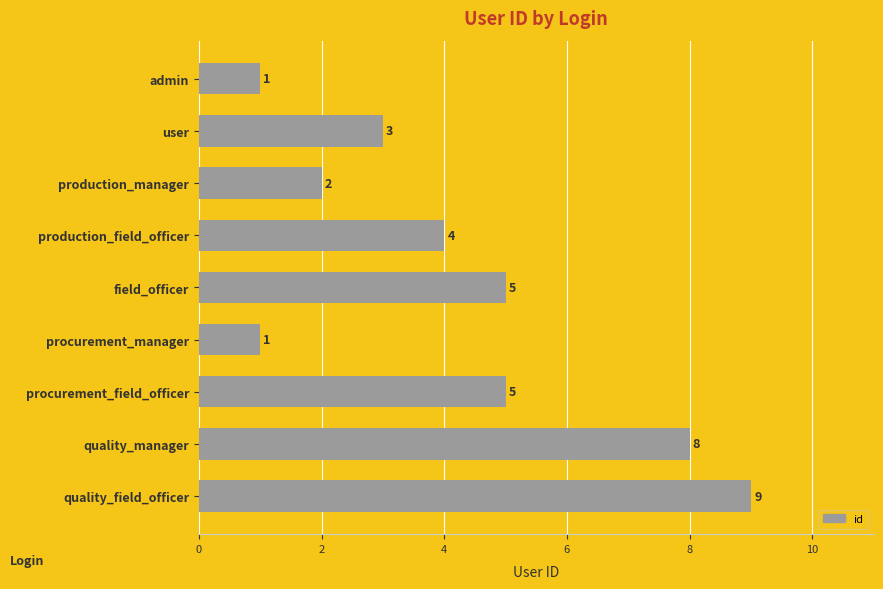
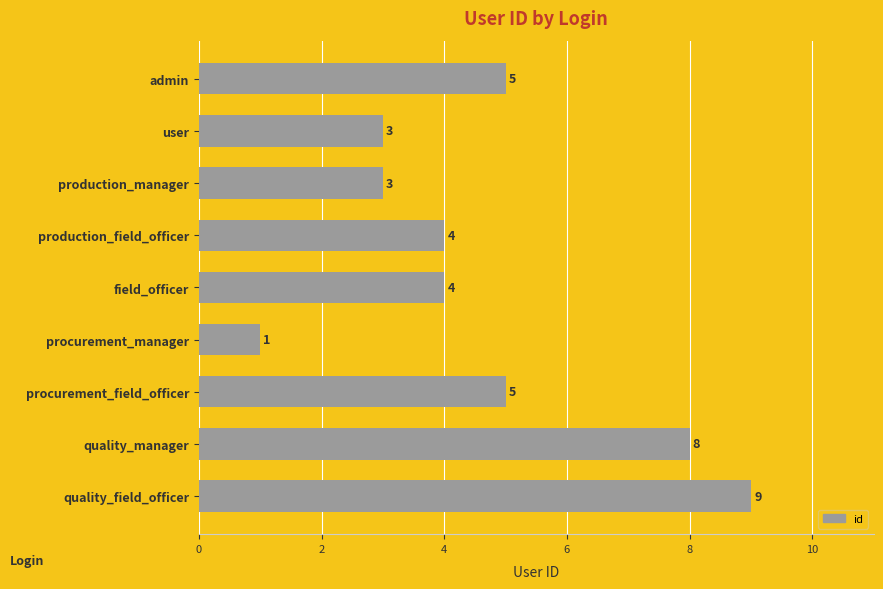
  {
-   "admin": 1,
+   "admin": 5,
    "user": 3,
-   "production_manager": 2,
+   "production_manager": 3,
    "production_field_officer": 4,
-   "field_officer": 5,
+   "field_officer": 4,
    "procurement_manager": 1,
    "procurement_field_officer": 5,
    "quality_manager": 8,
    "quality_field_officer": 9
  }
